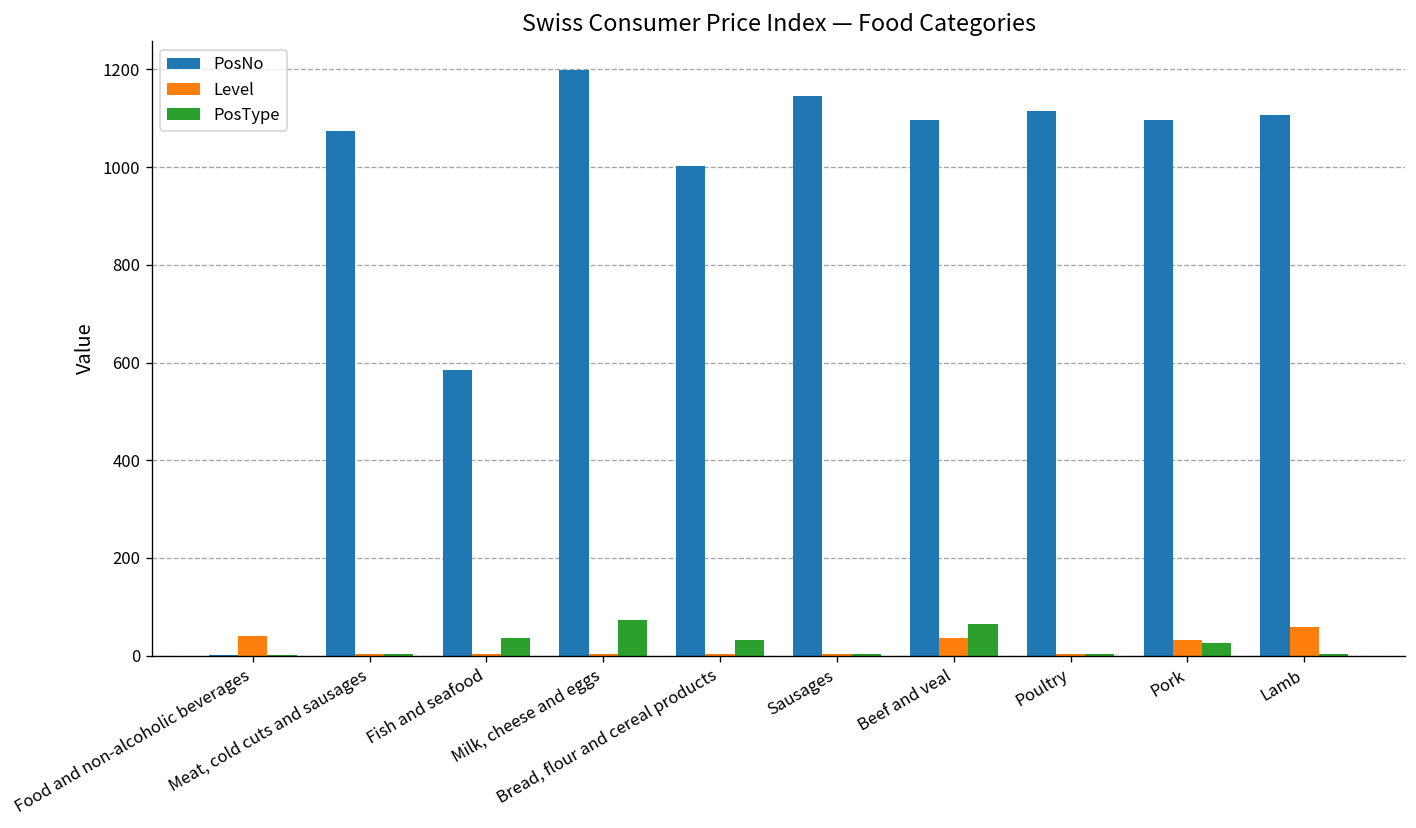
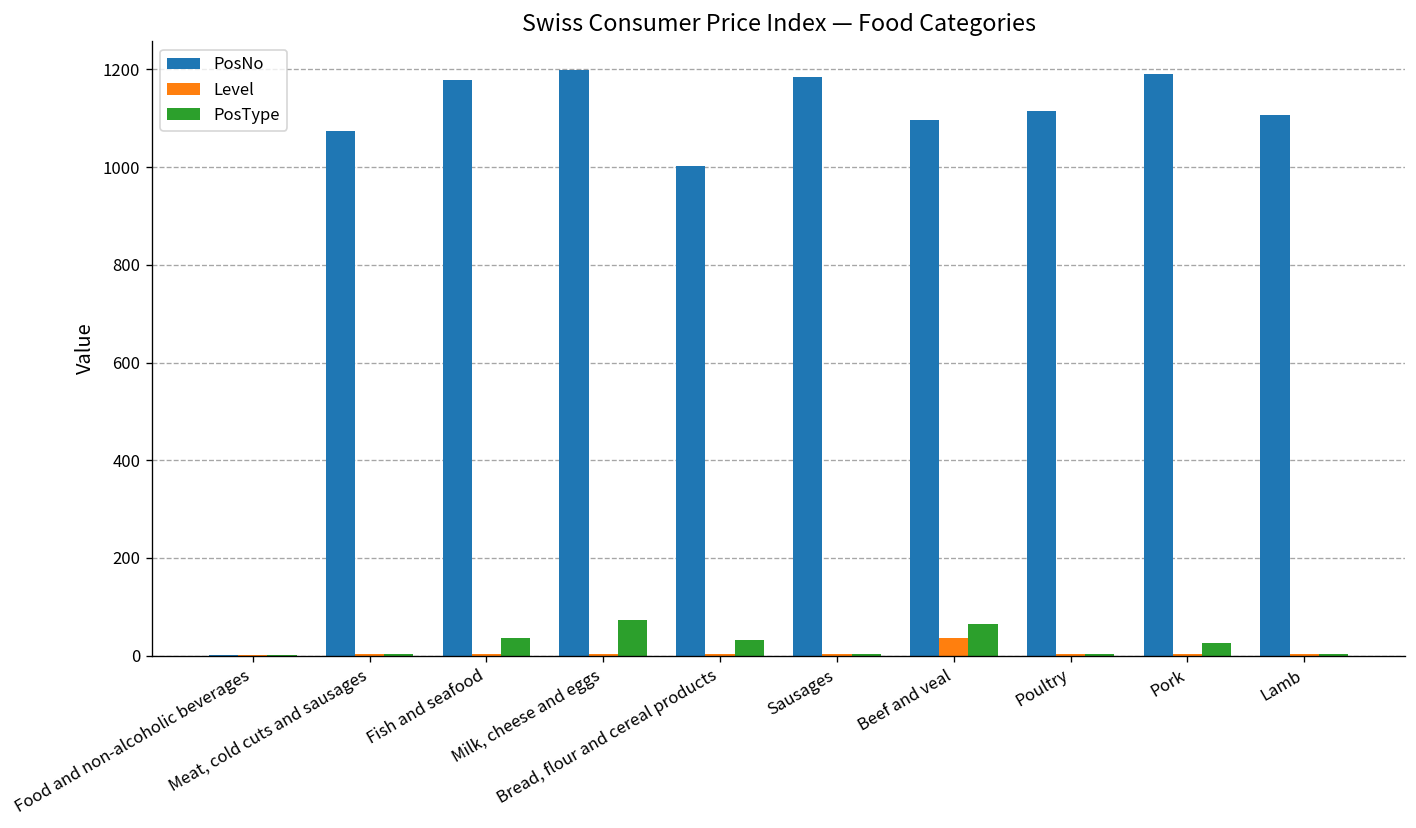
  {
    "PosNo": {
      "Meat, cold cuts and sausages": 1070,
-     "Fish and seafood": 590,
+     "Fish and seafood": 1180,
      "Milk, cheese and eggs": 1200,
      "Bread, flour and cereal products": 1000,
-     "Sausages": 1150,
+     "Sausages": 1190,
      "Beef and veal": 1100,
      "Poultry": 1120,
-     "Pork": 1100,
+     "Pork": 1190,
      "Lamb": 1110
    },
    "Level": {
-     "Food and non-alcoholic beverages": 40,
+     "Food and non-alcoholic beverages": 0,
      "Beef and veal": 40,
-     "Pork": 30,
-     "Lamb": 60
+     "Pork": 0,
+     "Lamb": 0
    },
    "PosType": {
      "Fish and seafood": 40,
      "Milk, cheese and eggs": 70,
      "Bread, flour and cereal products": 30,
      "Beef and veal": 70,
      "Pork": 30
    }
  }
